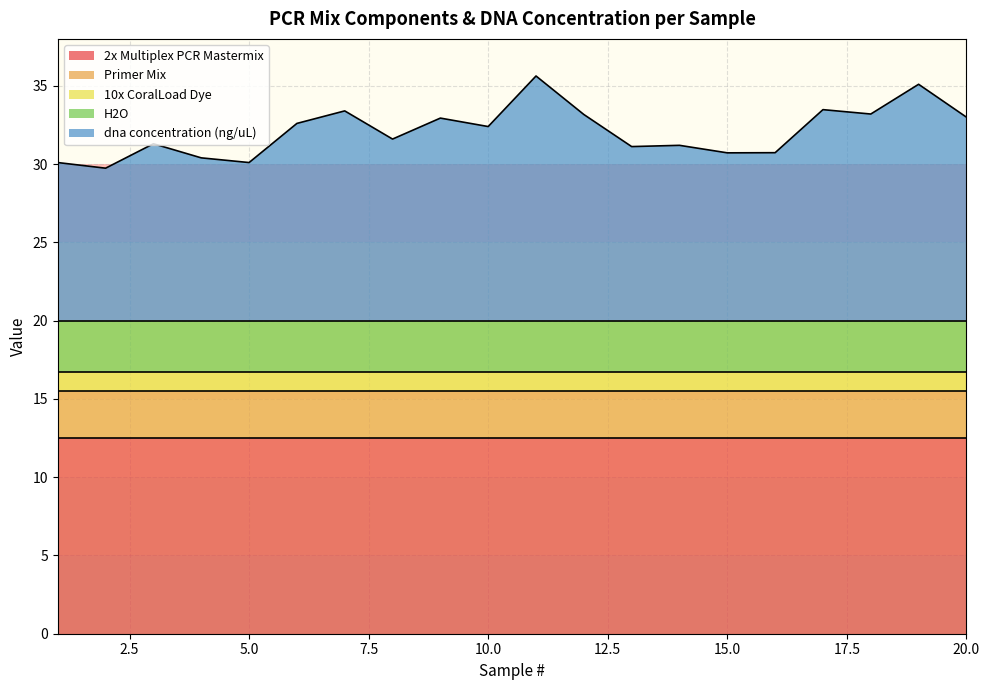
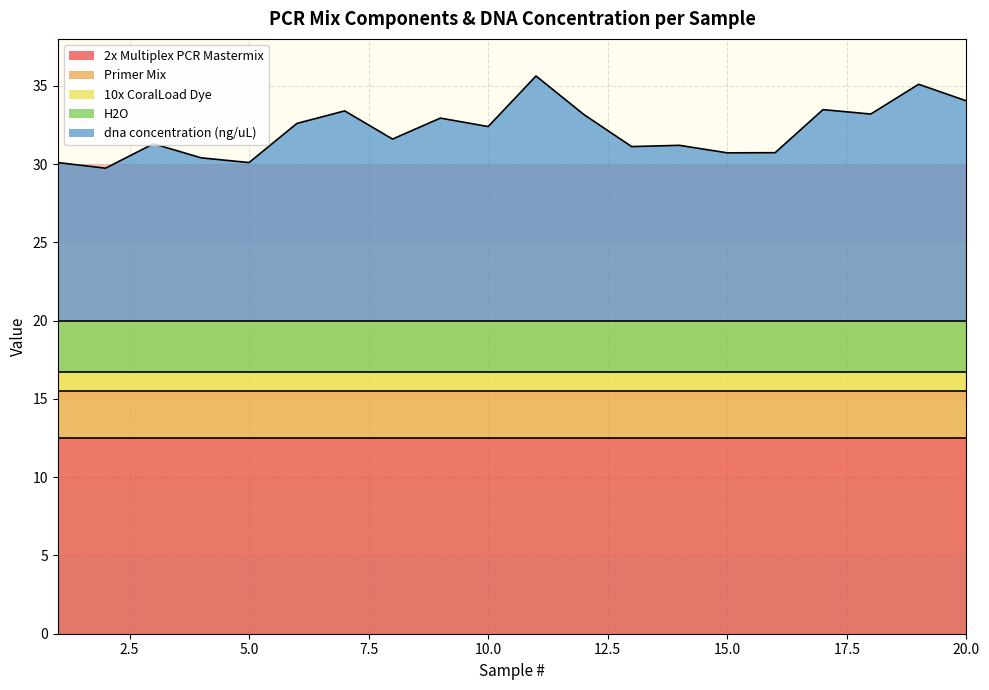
  {
    "2x Multiplex PCR Mastermix": {
      "5.0": 12.5,
      "10.0": 12.5,
      "15.0": 12.5,
      "20.0": 12.5
    },
    "Primer Mix": {
      "5.0": 15.5,
      "10.0": 15.5,
      "15.0": 15.5,
      "20.0": 15.5
    },
    "10x CoralLoad Dye": {
      "5.0": 16.8,
      "10.0": 16.8,
      "15.0": 16.8,
      "20.0": 16.8
    },
    "H2O": {
      "5.0": 20.0,
      "10.0": 20.0,
      "15.0": 20.0,
      "20.0": 20.0
    },
    "dna concentration (ng/uL)": {
      "5.0": 30.1,
      "10.0": 32.4,
      "15.0": 30.7,
-     "20.0": 33.0
+     "20.0": 34.0
    }
  }
